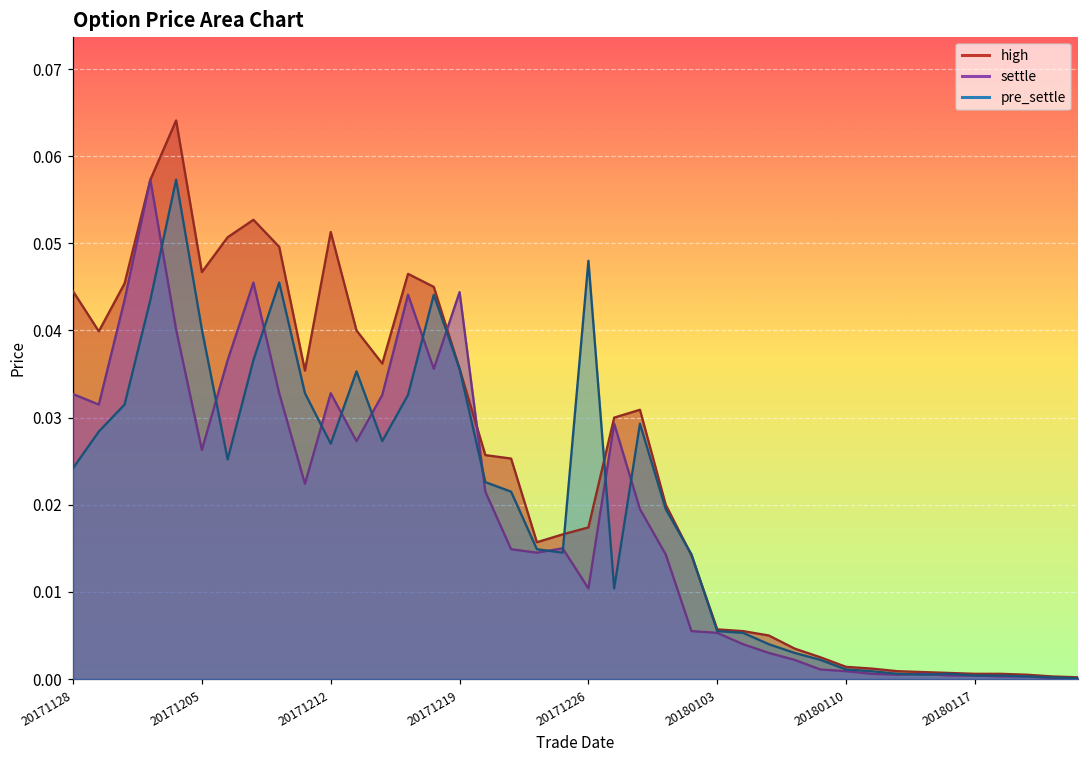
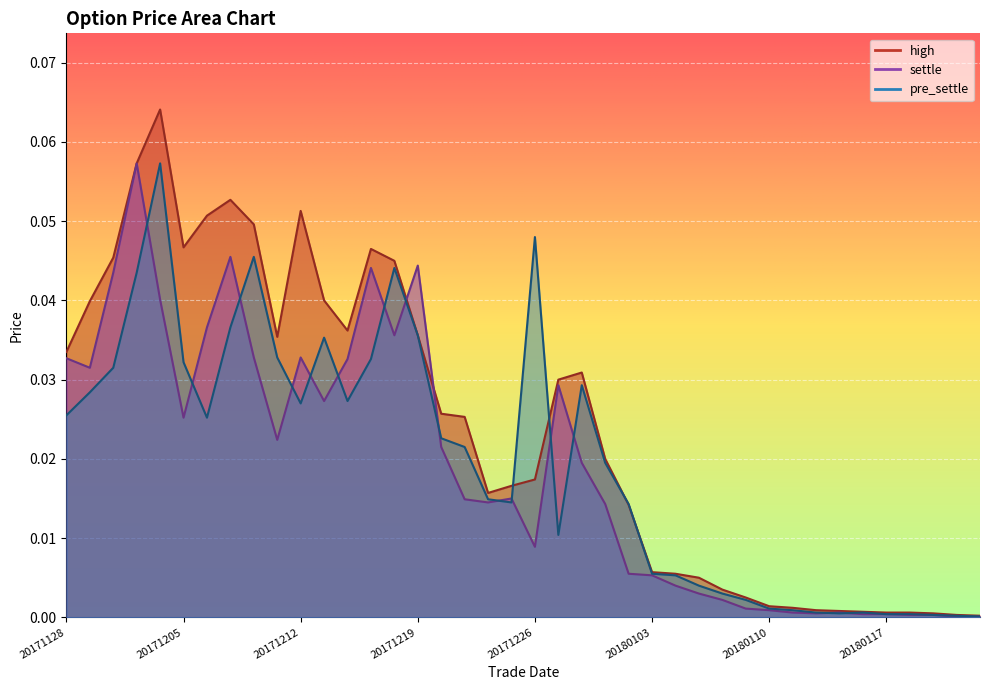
  {
    "high": {
-     "20171128": 0.045,
+     "20171128": 0.034,
      "20171205": 0.047,
      "20171212": 0.051,
      "20171226": 0.017
    },
    "settle": {
      "20171128": 0.033,
-     "20171205": 0.026,
+     "20171205": 0.025,
      "20171212": 0.033,
      "20171219": 0.044,
-     "20171226": 0.010
+     "20171226": 0.009
    },
    "pre_settle": {
-     "20171128": 0.024,
-     "20171205": 0.040,
+     "20171128": 0.026,
+     "20171205": 0.032,
      "20171212": 0.027,
      "20171226": 0.048
    }
  }
